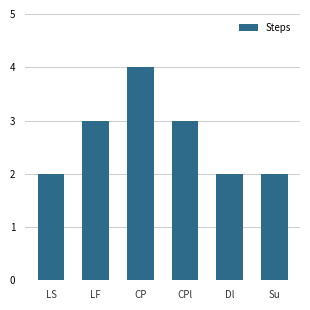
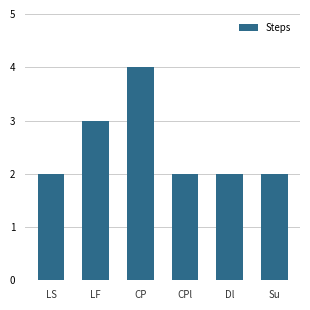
  {
    "LS": 2,
    "LF": 3,
    "CP": 4,
-   "CPl": 3,
+   "CPl": 2,
    "Dl": 2,
    "Su": 2
  }
